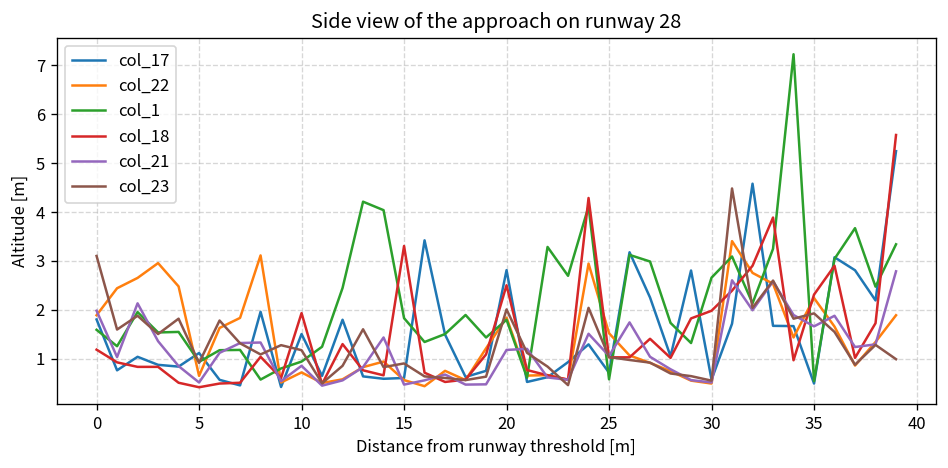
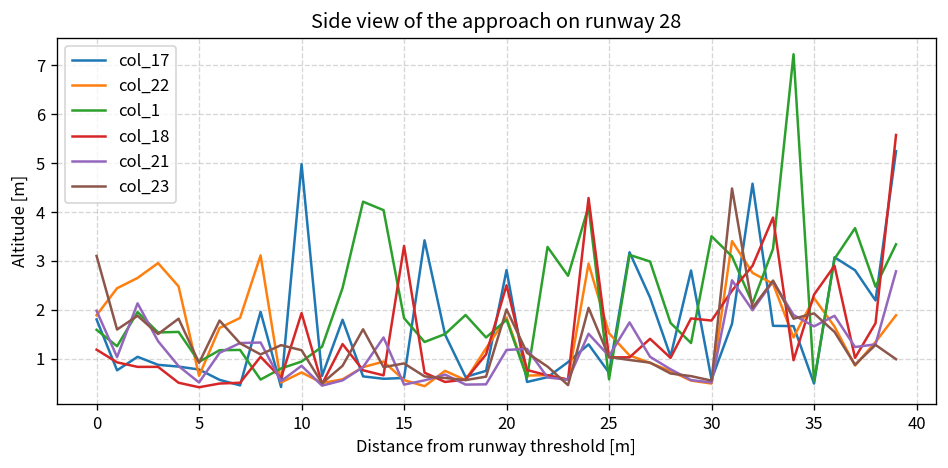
  {
    "col_17": {
      "0": 1.8,
-     "5": 1.1,
-     "10": 1.5,
+     "5": 0.8,
+     "10": 5.0,
      "20": 2.8,
      "25": 0.7
    },
    "col_22": {
      "0": 1.9,
      "5": 0.7,
      "10": 0.7,
      "25": 1.5,
      "35": 2.2
    },
    "col_1": {
      "0": 1.6,
      "10": 0.9,
      "15": 1.8,
      "25": 0.6,
-     "30": 2.7
+     "30": 3.5
    },
    "col_18": {
      "0": 1.2,
      "5": 0.4,
      "10": 1.9,
      "15": 3.3,
      "20": 2.5,
-     "30": 2.0,
+     "30": 1.8,
      "35": 2.3
    },
    "col_21": {
      "0": 2.0,
      "5": 0.5,
      "10": 0.9,
      "15": 0.5,
      "20": 1.2,
      "35": 1.7
    },
    "col_23": {
      "0": 3.1,
      "10": 1.2,
      "15": 0.9,
      "20": 2.0,
      "35": 1.9
    }
  }
